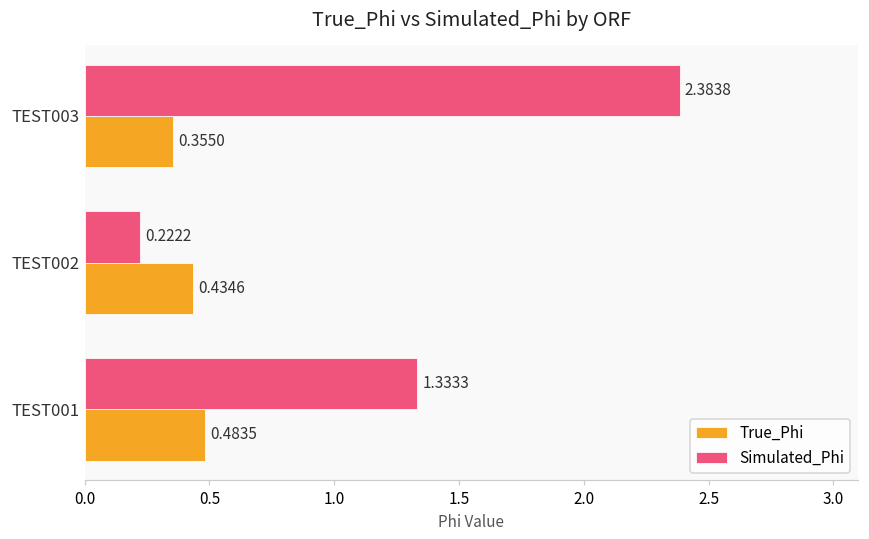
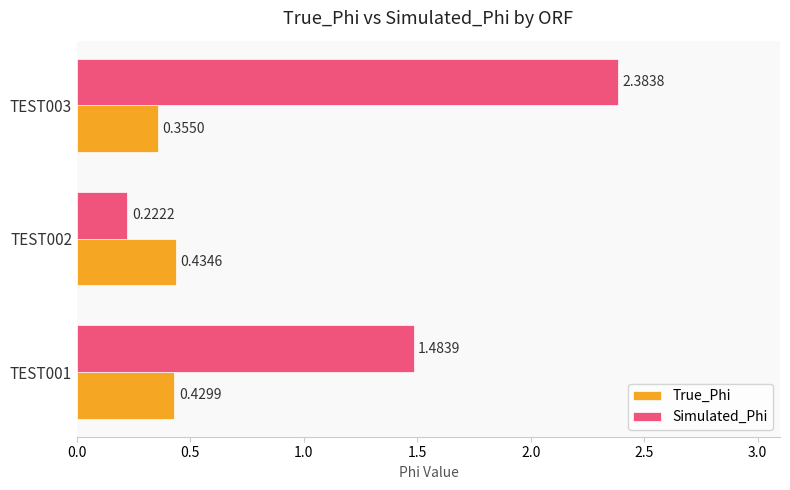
  {
    "True_Phi": {
      "TEST003": 0.3550,
      "TEST002": 0.4346,
-     "TEST001": 0.4835
+     "TEST001": 0.4299
    },
    "Simulated_Phi": {
      "TEST003": 2.3838,
      "TEST002": 0.2222,
-     "TEST001": 1.3333
+     "TEST001": 1.4839
    }
  }
